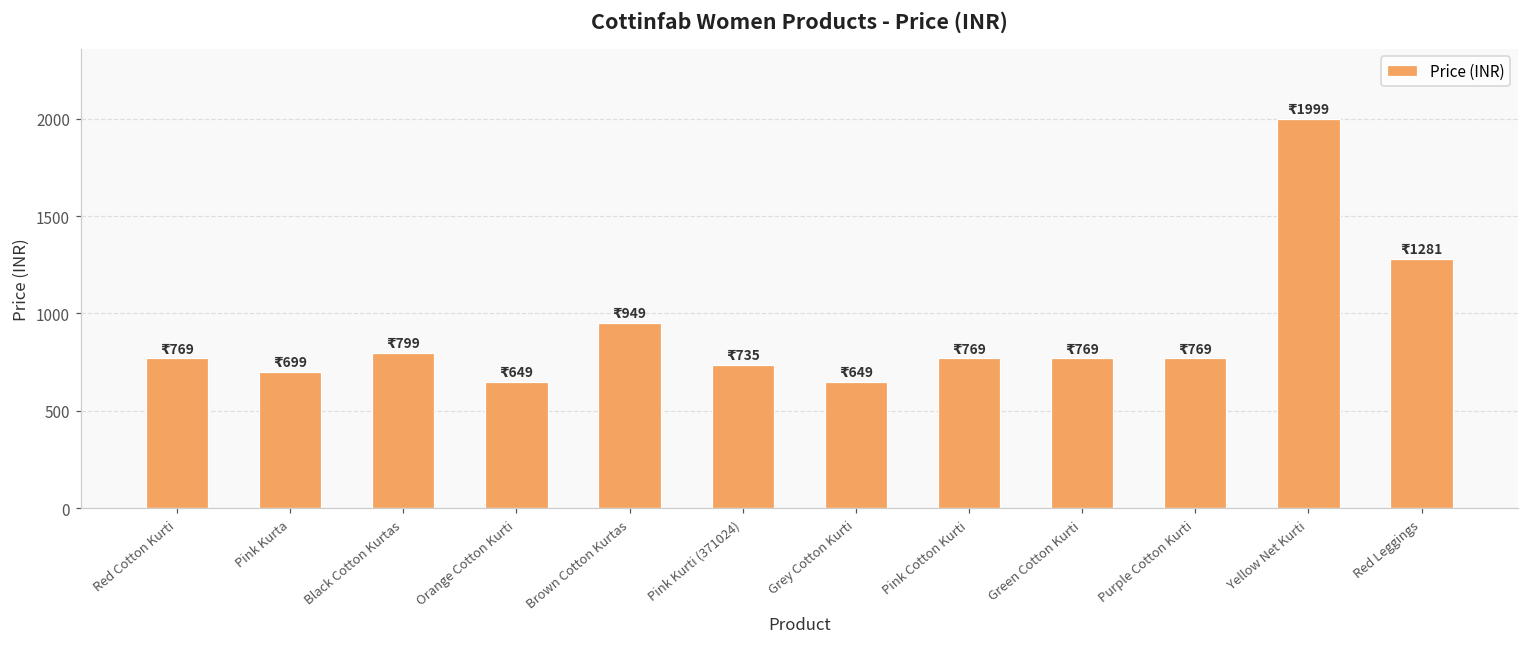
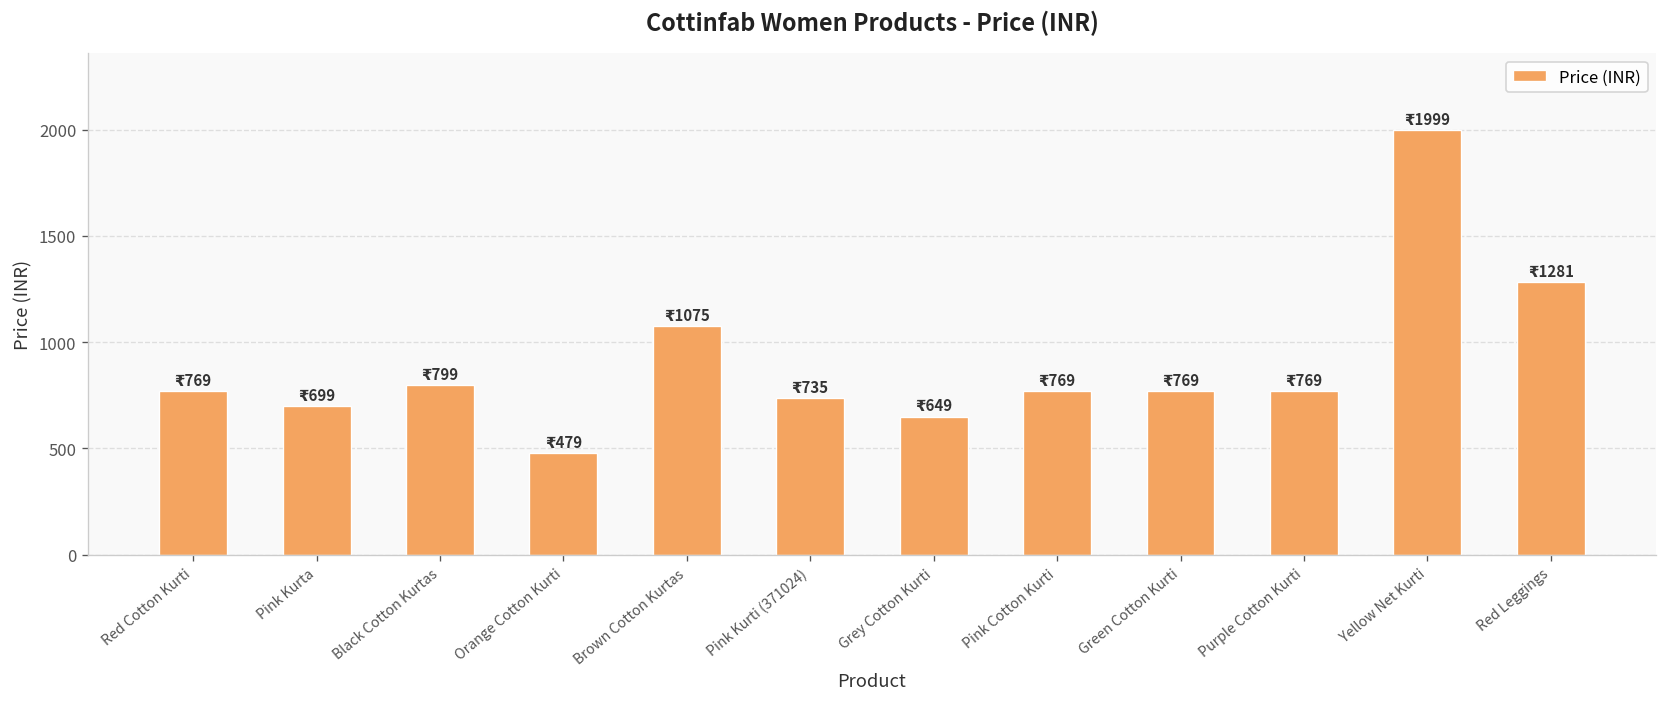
  {
    "Red Cotton Kurti": 769,
    "Pink Kurta": 699,
    "Black Cotton Kurtas": 799,
-   "Orange Cotton Kurti": 649,
-   "Brown Cotton Kurtas": 949,
+   "Orange Cotton Kurti": 479,
+   "Brown Cotton Kurtas": 1075,
    "Pink Kurti (371024)": 735,
    "Grey Cotton Kurti": 649,
    "Pink Cotton Kurti": 769,
    "Green Cotton Kurti": 769,
    "Purple Cotton Kurti": 769,
    "Yellow Net Kurti": 1999,
    "Red Leggings": 1281
  }
